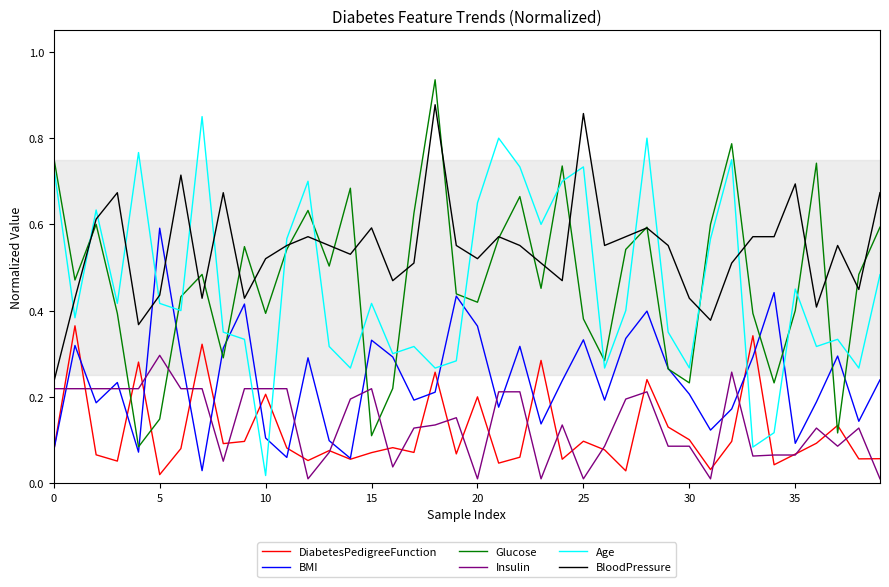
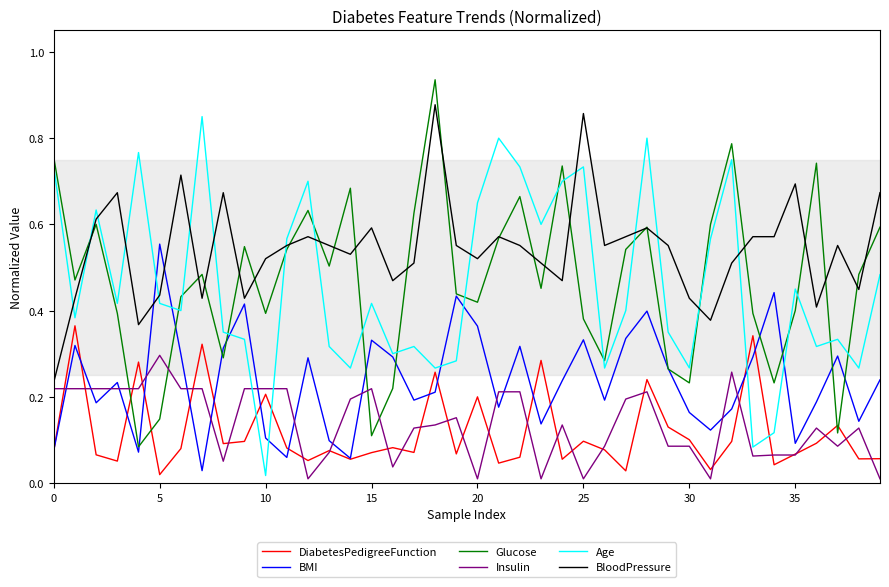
  {
    "DiabetesPedigreeFunction": {
      "5": 0.02,
      "10": 0.21,
      "15": 0.07,
      "20": 0.20,
      "25": 0.10,
      "30": 0.10
    },
    "BMI": {
-     "5": 0.59,
+     "5": 0.55,
      "10": 0.10,
      "15": 0.33,
      "20": 0.36,
      "25": 0.33,
-     "30": 0.21,
+     "30": 0.16,
      "35": 0.09
    },
    "Glucose": {
      "0": 0.75,
      "5": 0.15,
      "10": 0.39,
      "15": 0.11,
      "20": 0.42,
      "25": 0.38,
      "30": 0.23,
      "35": 0.40
    },
    "Insulin": {
      "0": 0.22,
      "5": 0.30,
      "10": 0.22,
      "15": 0.22,
      "20": 0.01,
      "25": 0.01,
      "30": 0.09
    },
    "Age": {
      "0": 0.73,
      "5": 0.42,
      "10": 0.02,
      "15": 0.42,
      "20": 0.65,
      "25": 0.73,
      "30": 0.27,
      "35": 0.45
    },
    "BloodPressure": {
      "0": 0.23,
      "5": 0.44,
      "10": 0.52,
      "15": 0.59,
      "20": 0.52,
      "25": 0.86,
      "30": 0.43,
      "35": 0.69
    }
  }
